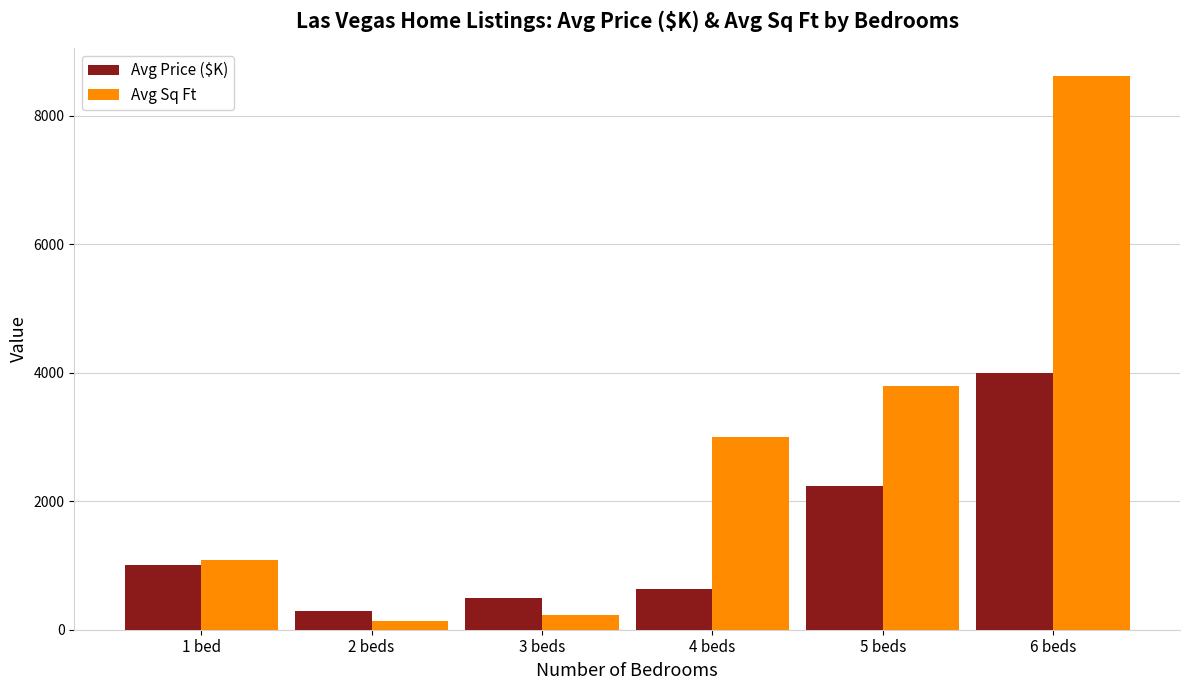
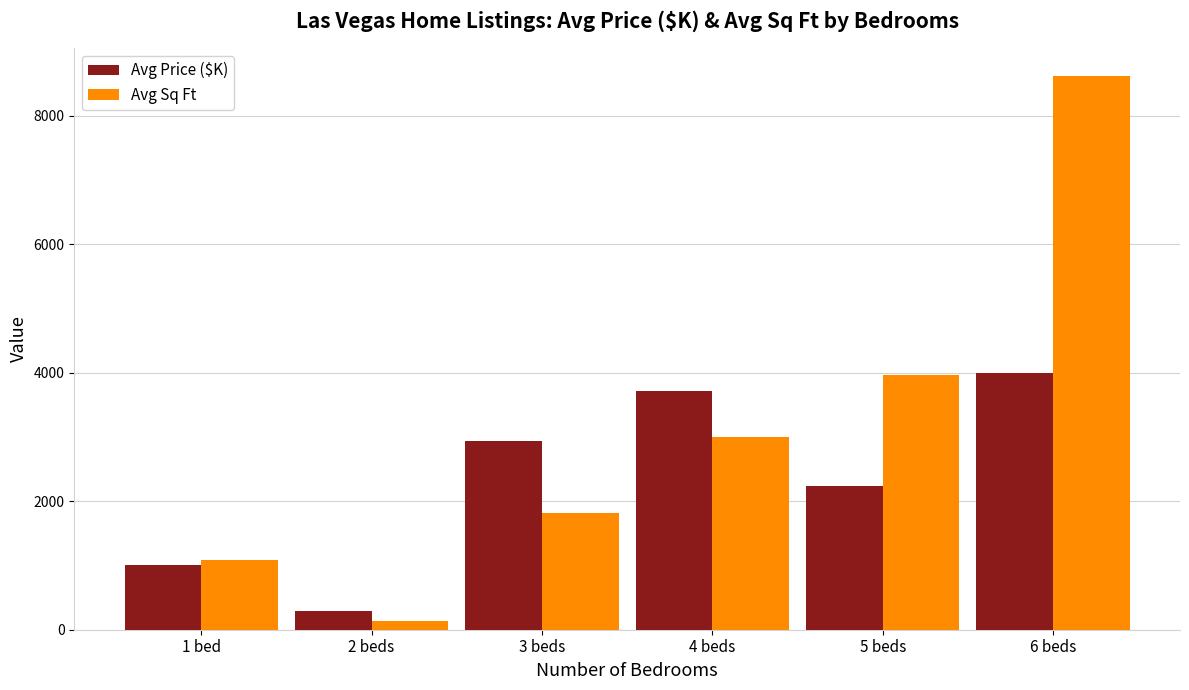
  {
    "Avg Price ($K)": {
      "1 bed": 1000,
      "2 beds": 300,
-     "3 beds": 500,
-     "4 beds": 600,
+     "3 beds": 2900,
+     "4 beds": 3700,
      "5 beds": 2200,
      "6 beds": 4000
    },
    "Avg Sq Ft": {
      "1 bed": 1100,
      "2 beds": 100,
-     "3 beds": 200,
+     "3 beds": 1800,
      "4 beds": 3000,
-     "5 beds": 3800,
+     "5 beds": 4000,
      "6 beds": 8600
    }
  }
